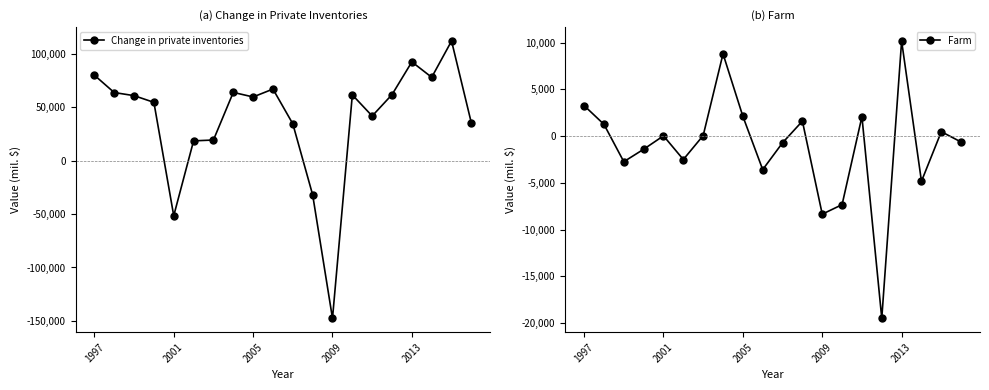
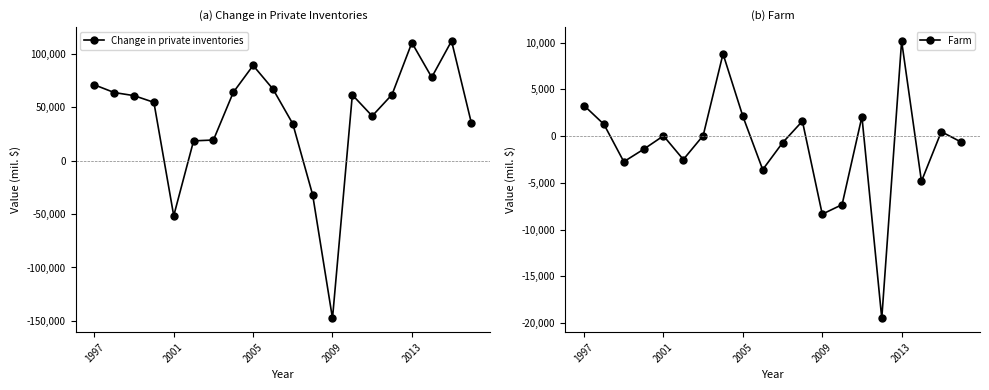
  {
    "(a) Change in Private Inventories": {
-     "1997": "80,000",
+     "1997": "71,000",
      "2001": "-52,000",
-     "2005": "60,000",
+     "2005": "89,000",
      "2009": "-148,000",
-     "2013": "92,000"
+     "2013": "110,000"
    },
    "(b) Farm": {
      "1997": "3,000",
      "2001": "0",
      "2005": "2,000",
      "2009": "-8,000",
      "2013": "10,000"
    }
  }
